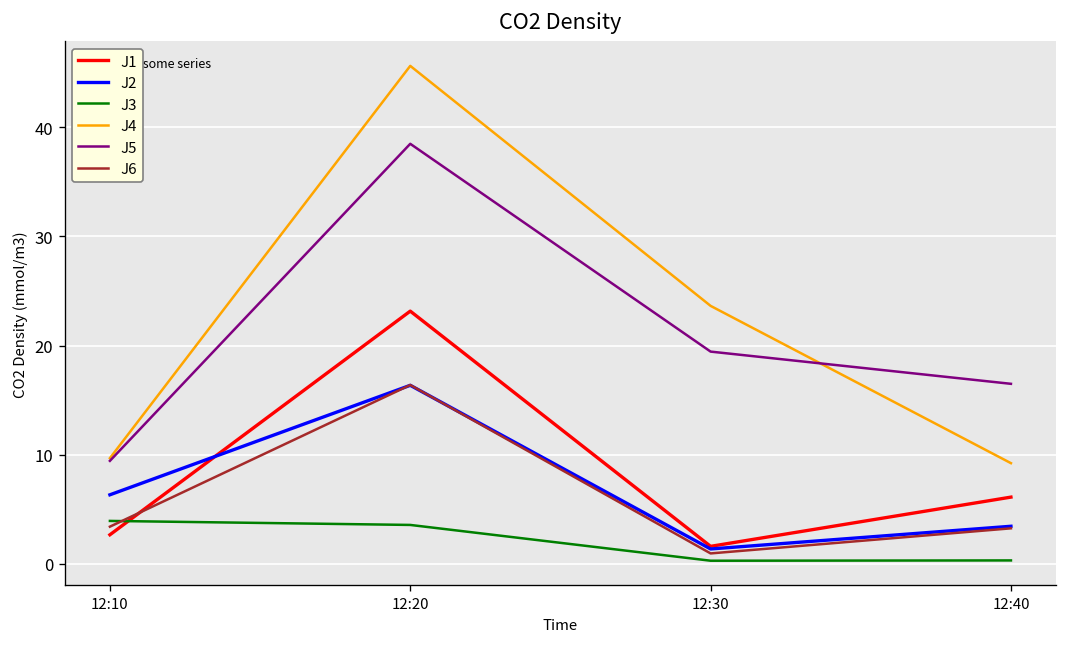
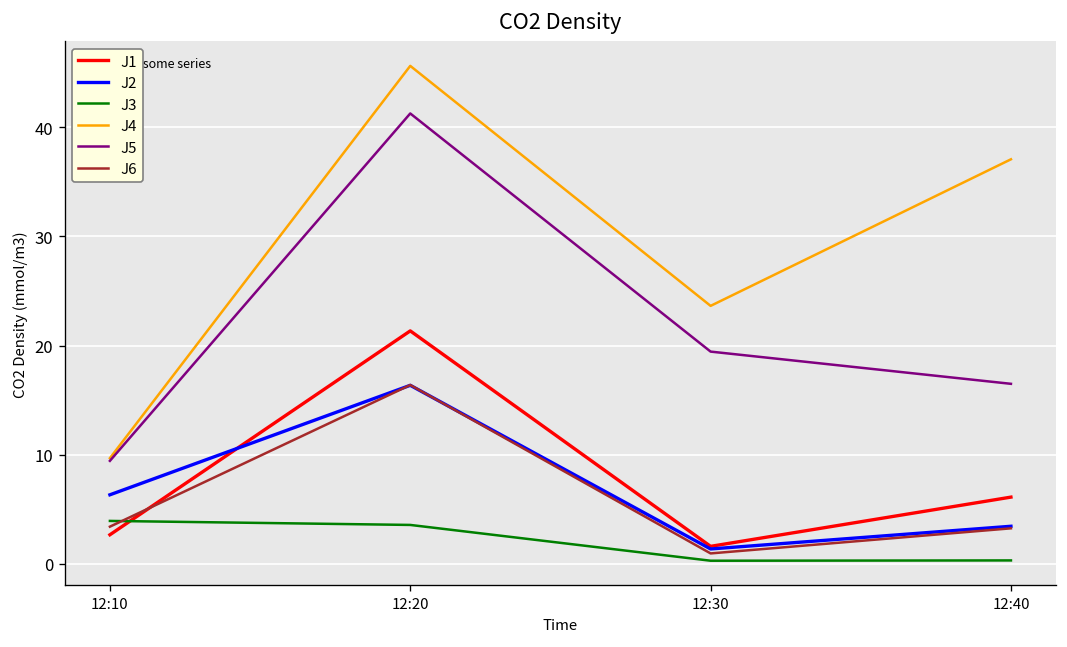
  {
    "J1": {
      "12:10": 3,
-     "12:20": 23,
+     "12:20": 21,
      "12:40": 6
    },
    "J2": {
      "12:10": 6
    },
    "J3": {
      "12:10": 4,
      "12:20": 4,
      "12:30": 0,
      "12:40": 0
    },
    "J4": {
      "12:20": 46,
      "12:30": 24,
-     "12:40": 9
+     "12:40": 37
    },
    "J5": {
-     "12:20": 38,
+     "12:20": 41,
      "12:30": 19,
      "12:40": 17
    },
    "J6": {
      "12:10": 3,
      "12:30": 1
    }
  }
